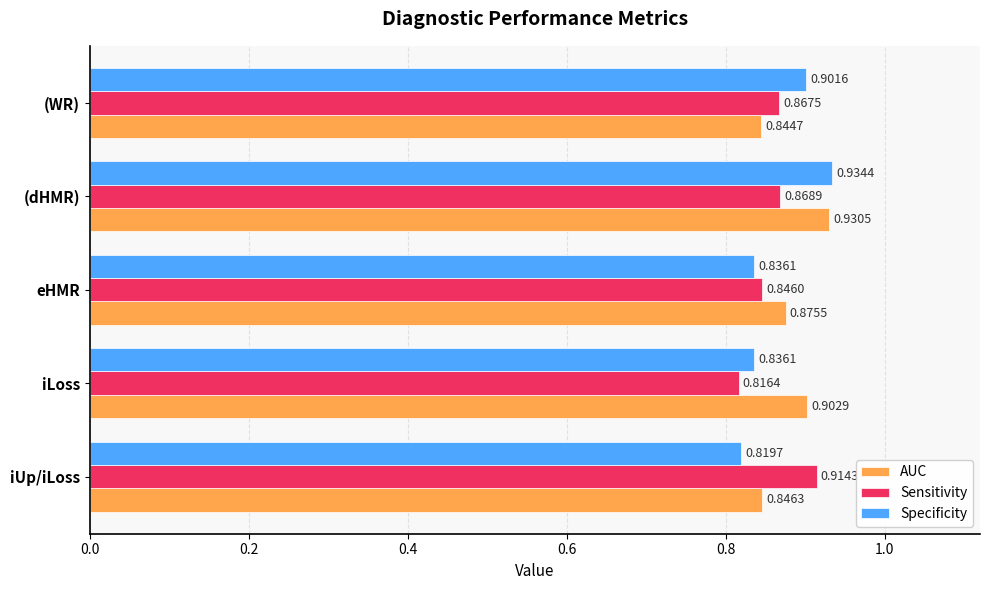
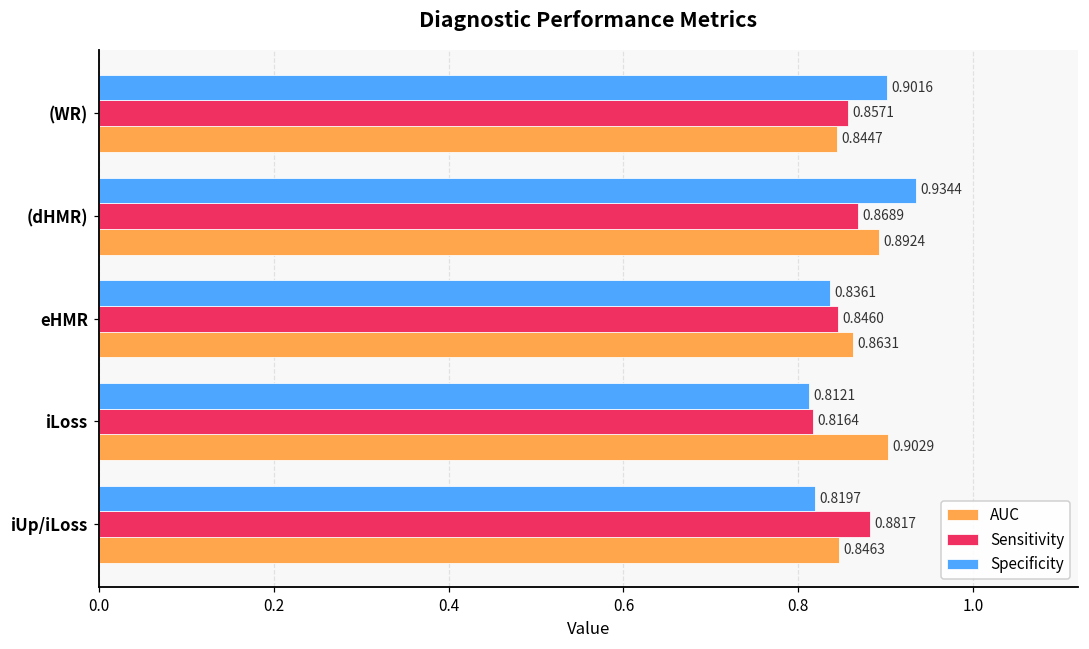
  {
    "AUC": {
      "(WR)": 0.8447,
-     "(dHMR)": 0.9305,
-     "eHMR": 0.8755,
+     "(dHMR)": 0.8924,
+     "eHMR": 0.8631,
      "iLoss": 0.9029,
      "iUp/iLoss": 0.8463
    },
    "Sensitivity": {
-     "(WR)": 0.8675,
+     "(WR)": 0.8571,
      "(dHMR)": 0.8689,
      "eHMR": 0.8460,
      "iLoss": 0.8164,
-     "iUp/iLoss": 0.9143
+     "iUp/iLoss": 0.8817
    },
    "Specificity": {
      "(WR)": 0.9016,
      "(dHMR)": 0.9344,
      "eHMR": 0.8361,
-     "iLoss": 0.8361,
+     "iLoss": 0.8121,
      "iUp/iLoss": 0.8197
    }
  }
